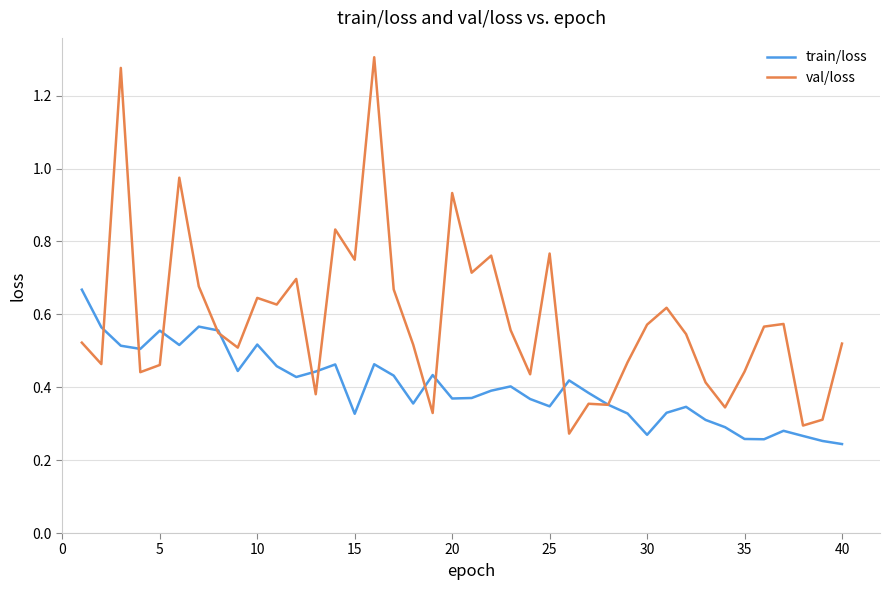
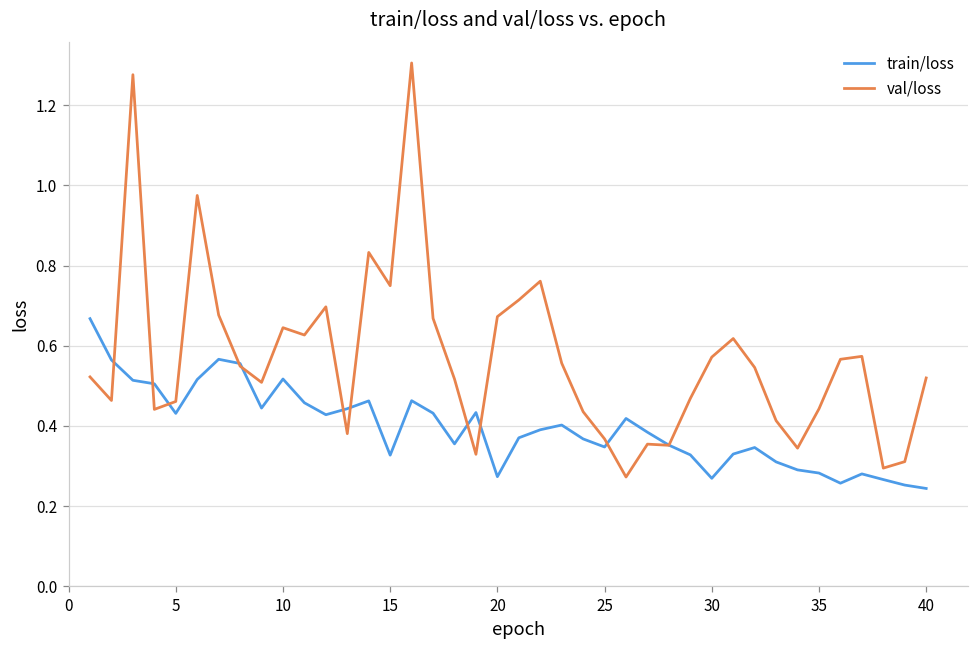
  {
    "train/loss": {
-     "5": 0.56,
+     "5": 0.43,
      "10": 0.52,
      "15": 0.33,
-     "20": 0.37,
+     "20": 0.27,
      "25": 0.35,
      "30": 0.27,
-     "35": 0.26,
+     "35": 0.28,
      "40": 0.24
    },
    "val/loss": {
      "5": 0.46,
      "10": 0.65,
      "15": 0.75,
-     "20": 0.93,
-     "25": 0.77,
+     "20": 0.67,
+     "25": 0.37,
      "30": 0.57,
      "35": 0.44,
      "40": 0.52
    }
  }
